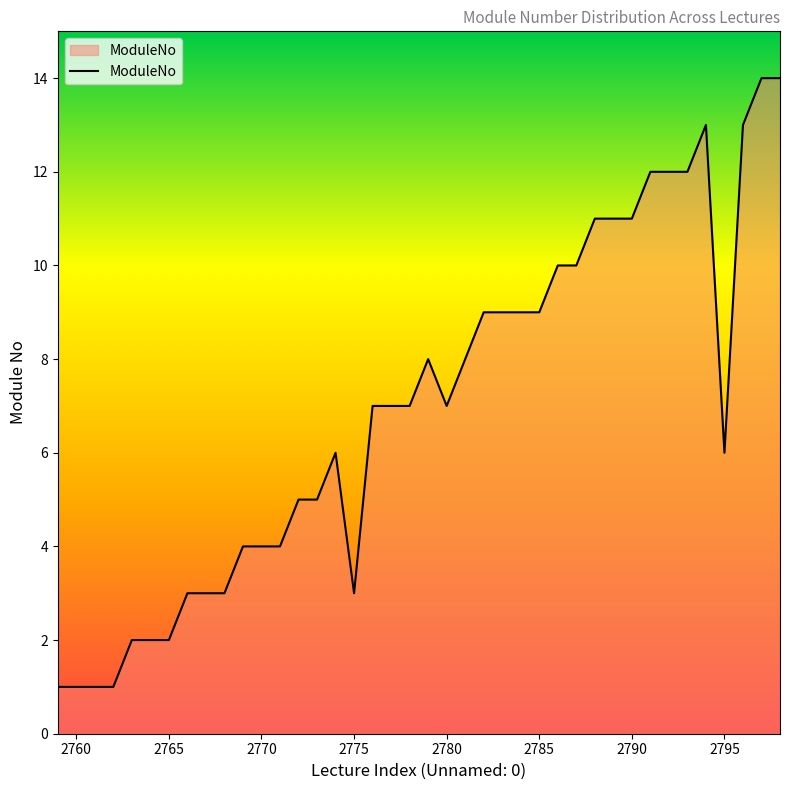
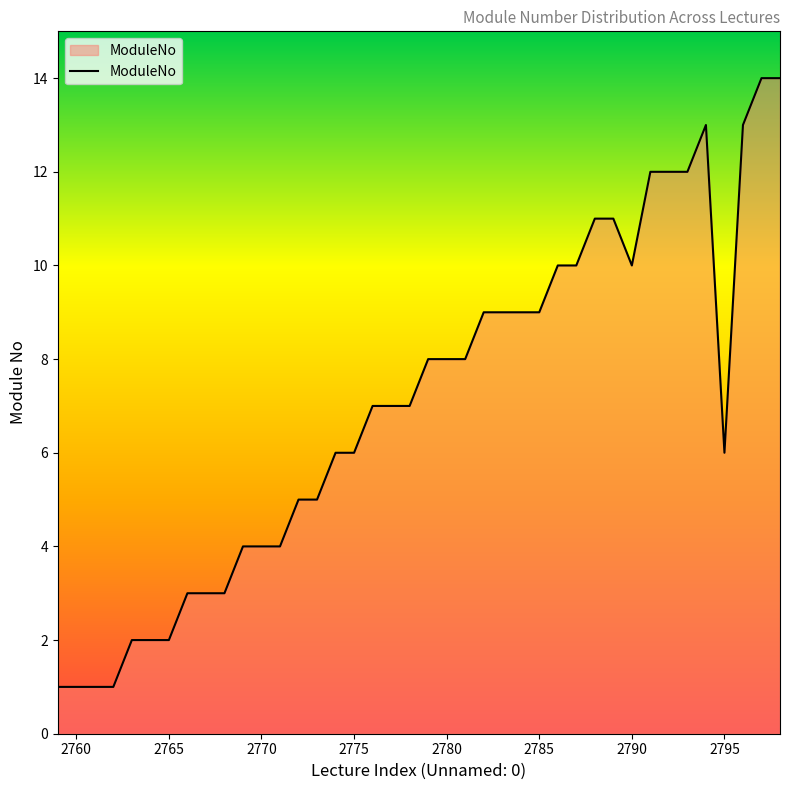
  {
    "2760": 1,
    "2765": 2,
    "2770": 4,
-   "2775": 3,
-   "2780": 7,
+   "2775": 6,
+   "2780": 8,
    "2785": 9,
-   "2790": 11,
+   "2790": 10,
    "2795": 6
  }
